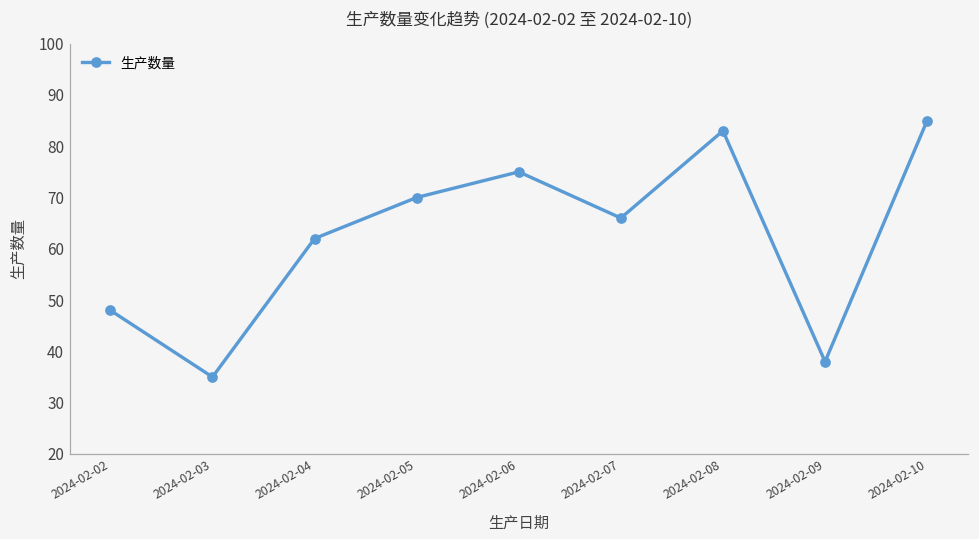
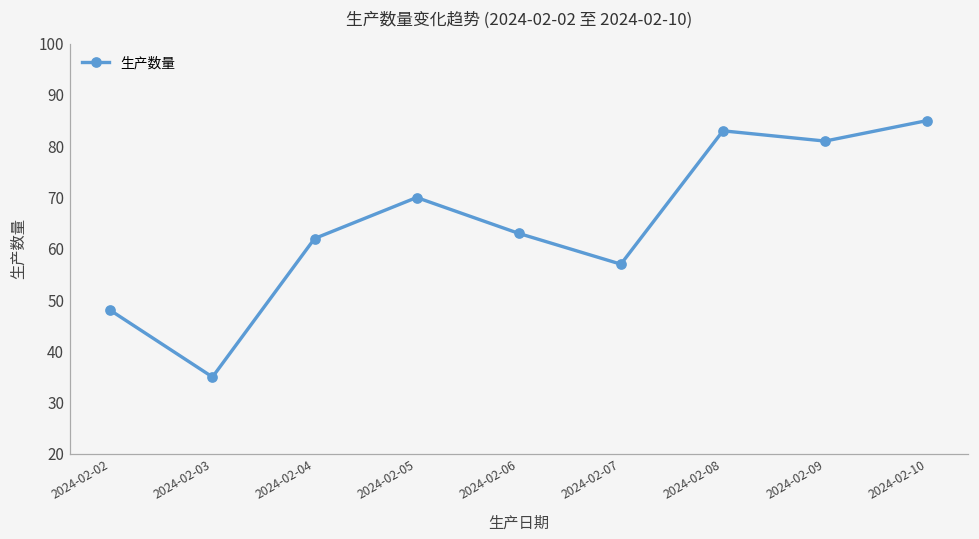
  {
    "2024-02-02": 48,
    "2024-02-03": 35,
    "2024-02-04": 62,
    "2024-02-05": 70,
-   "2024-02-06": 75,
-   "2024-02-07": 66,
+   "2024-02-06": 63,
+   "2024-02-07": 57,
    "2024-02-08": 83,
-   "2024-02-09": 38,
+   "2024-02-09": 81,
    "2024-02-10": 85
  }
